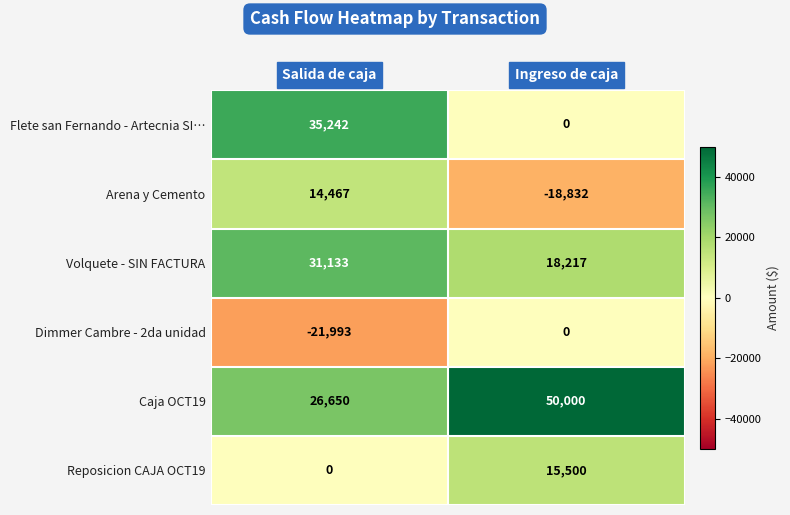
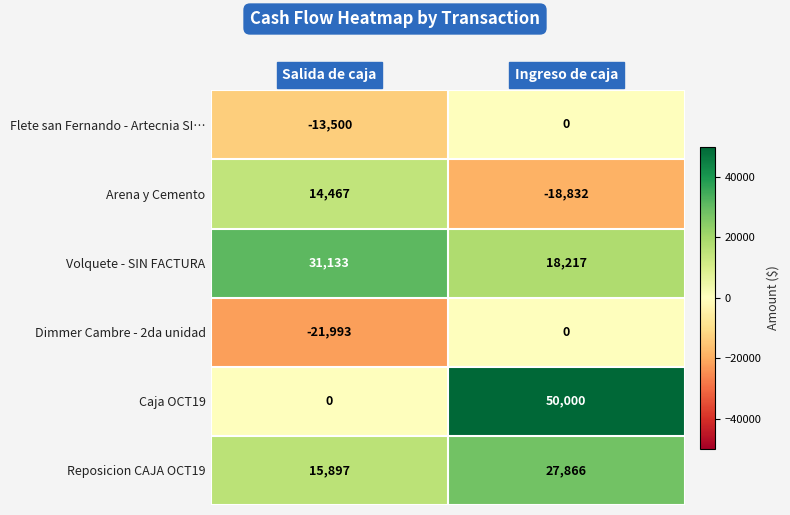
  {
    "Flete san Fernando - Artecnia SI…": {
-     "Salida de caja": "35,242",
+     "Salida de caja": "-13,500",
      "Ingreso de caja": "0"
    },
    "Arena y Cemento": {
      "Salida de caja": "14,467",
      "Ingreso de caja": "-18,832"
    },
    "Volquete - SIN FACTURA": {
      "Salida de caja": "31,133",
      "Ingreso de caja": "18,217"
    },
    "Dimmer Cambre - 2da unidad": {
      "Salida de caja": "-21,993",
      "Ingreso de caja": "0"
    },
    "Caja OCT19": {
-     "Salida de caja": "26,650",
+     "Salida de caja": "0",
      "Ingreso de caja": "50,000"
    },
    "Reposicion CAJA OCT19": {
-     "Salida de caja": "0",
-     "Ingreso de caja": "15,500"
+     "Salida de caja": "15,897",
+     "Ingreso de caja": "27,866"
    }
  }
